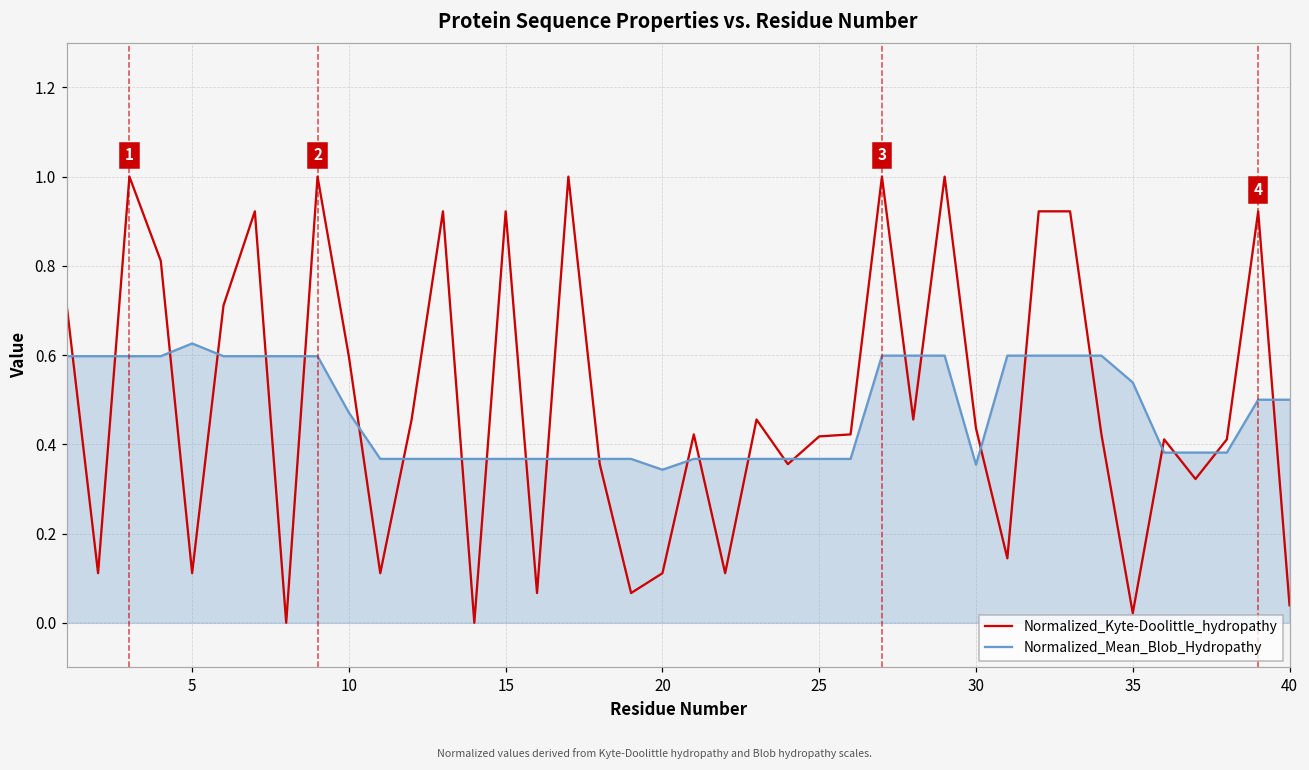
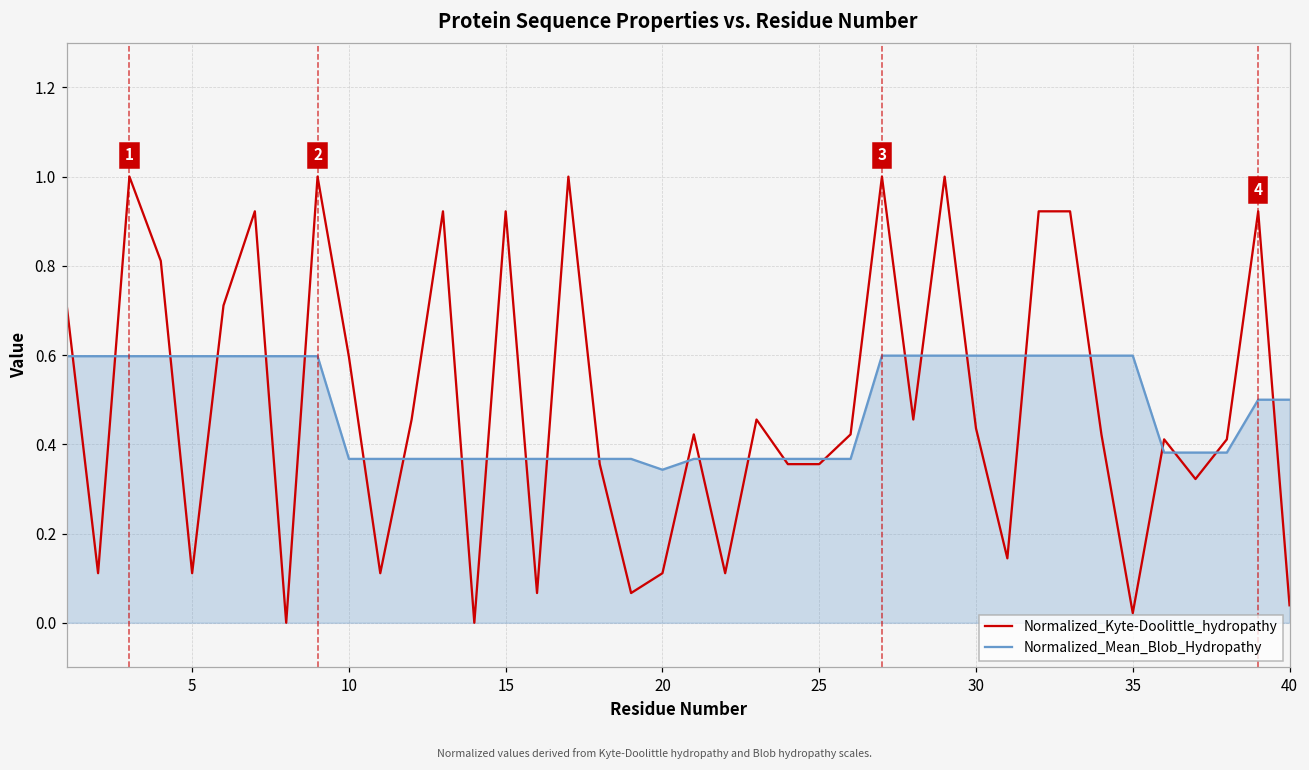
  {
    "Normalized_Kyte-Doolittle_hydropathy": {
      "5": 0.11,
      "10": 0.60,
      "15": 0.92,
      "20": 0.11,
-     "25": 0.42,
+     "25": 0.36,
      "30": 0.44,
      "35": 0.02,
      "40": 0.04
    },
    "Normalized_Mean_Blob_Hydropathy": {
-     "5": 0.63,
-     "10": 0.47,
+     "5": 0.60,
+     "10": 0.37,
      "15": 0.37,
      "20": 0.34,
      "25": 0.37,
-     "30": 0.35,
-     "35": 0.54,
+     "30": 0.60,
+     "35": 0.60,
      "40": 0.50
    }
  }
